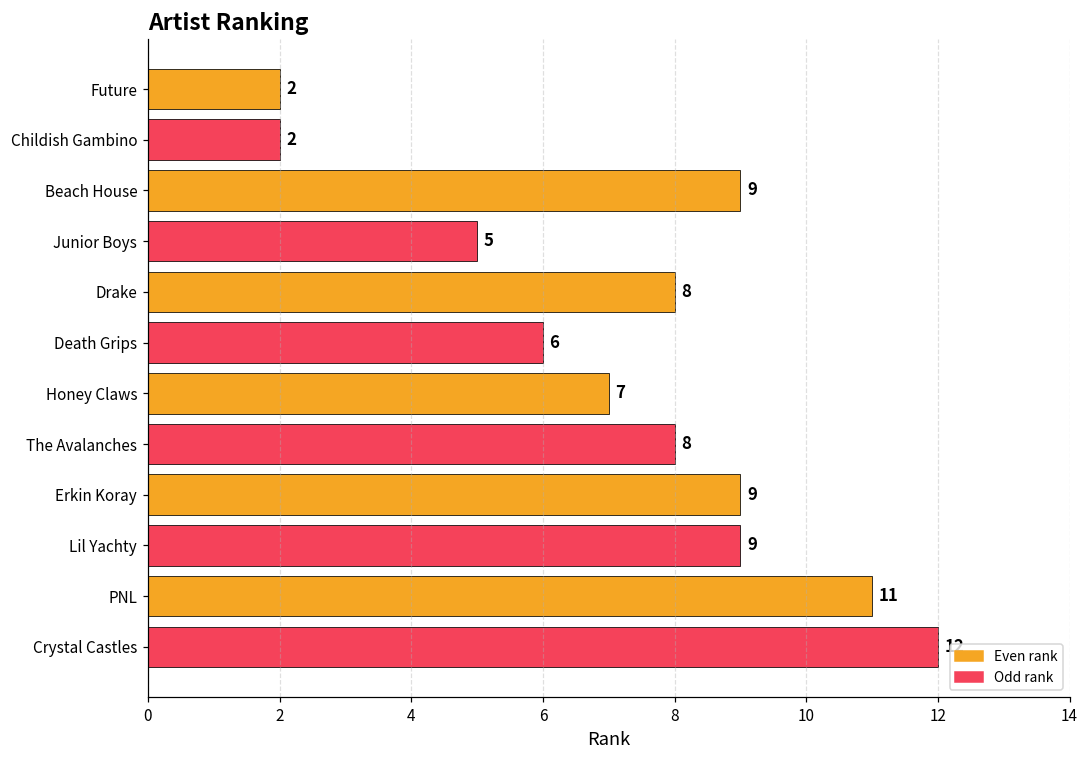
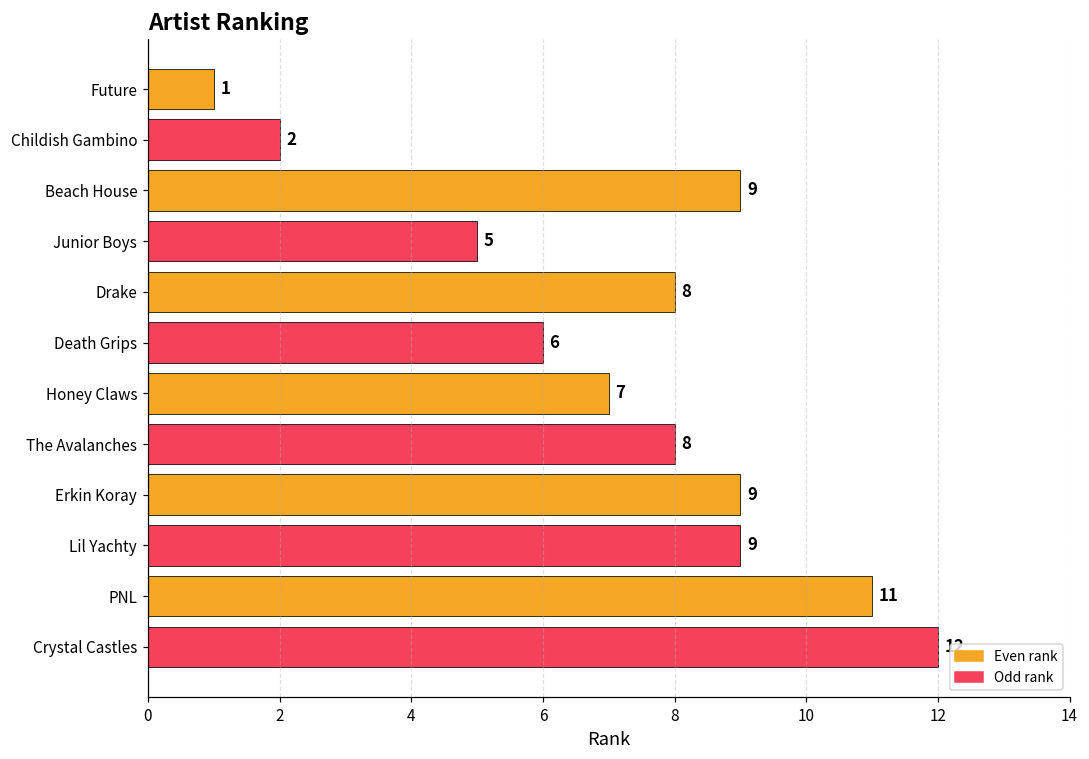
  {
-   "Future": 2,
+   "Future": 1,
    "Childish Gambino": 2,
    "Beach House": 9,
    "Junior Boys": 5,
    "Drake": 8,
    "Death Grips": 6,
    "Honey Claws": 7,
    "The Avalanches": 8,
    "Erkin Koray": 9,
    "Lil Yachty": 9,
    "PNL": 11
  }
